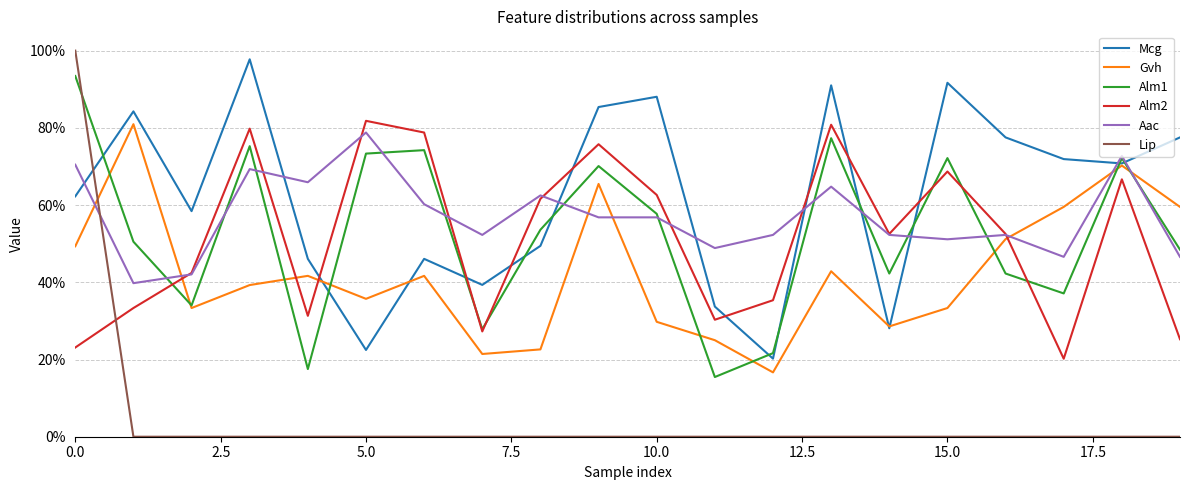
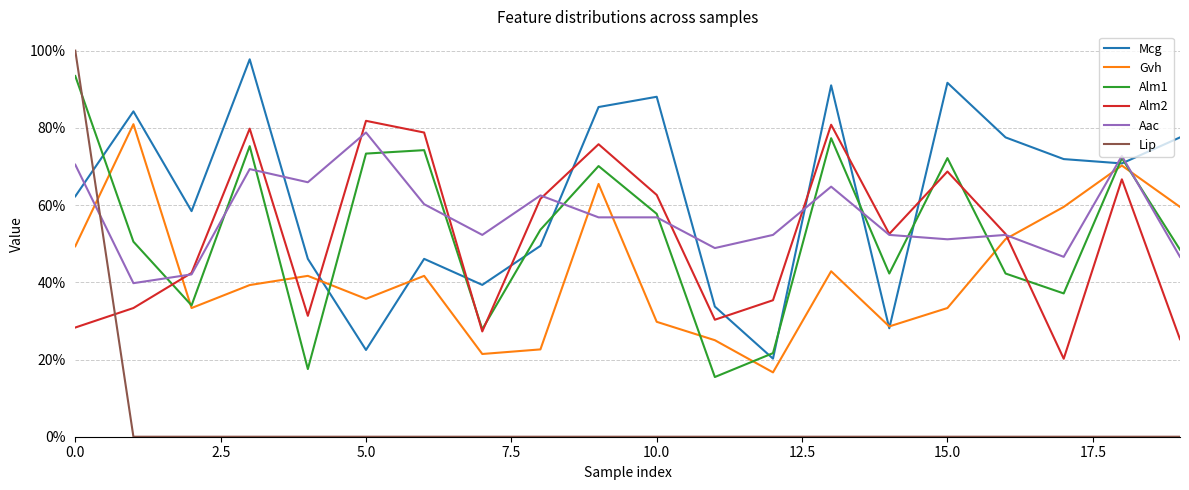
  {
    "Mcg": {
      "0.0": "62%",
      "5.0": "22%",
      "10.0": "88%",
      "15.0": "92%"
    },
    "Gvh": {
      "0.0": "49%",
      "5.0": "36%",
      "10.0": "30%",
      "15.0": "33%"
    },
    "Alm1": {
      "0.0": "93%",
      "5.0": "73%",
      "10.0": "58%",
      "15.0": "72%"
    },
    "Alm2": {
-     "0.0": "23%",
+     "0.0": "28%",
      "5.0": "82%",
      "10.0": "63%",
      "15.0": "69%"
    },
    "Aac": {
      "0.0": "70%",
      "5.0": "79%",
      "10.0": "57%",
      "15.0": "51%"
    },
    "Lip": {
      "0.0": "100%",
      "5.0": "0%",
      "10.0": "0%",
      "15.0": "0%"
    }
  }
